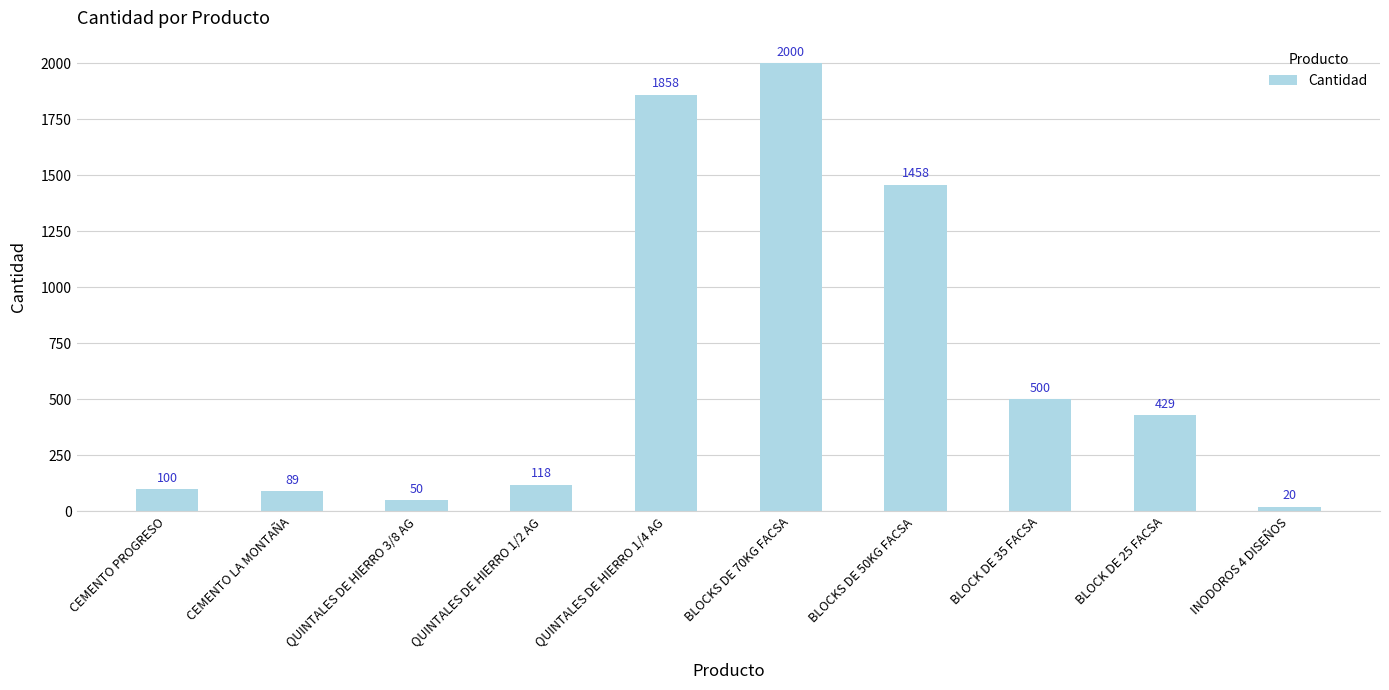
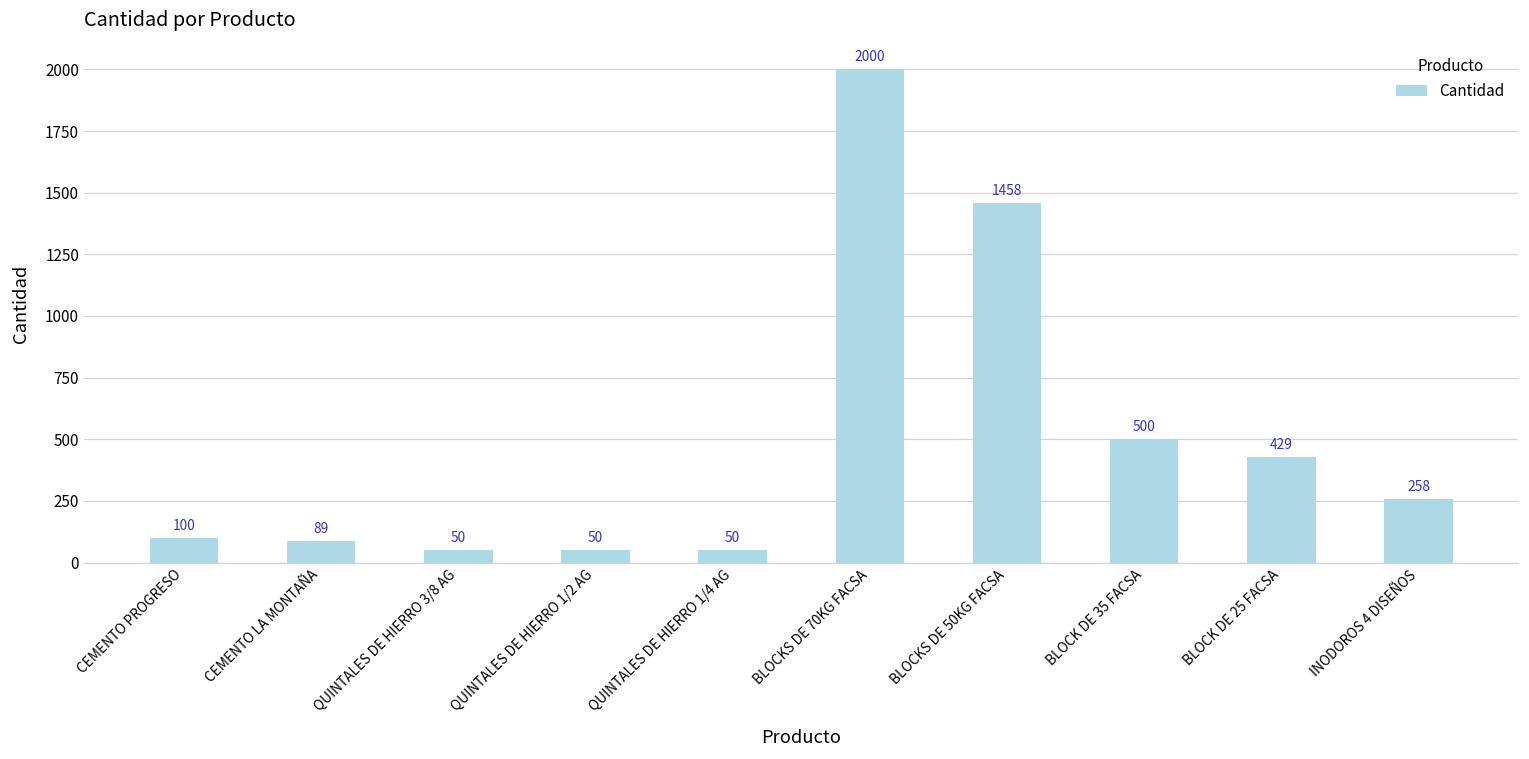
  {
    "CEMENTO PROGRESO": 100,
    "CEMENTO LA MONTAÑA": 89,
    "QUINTALES DE HIERRO 3/8 AG": 50,
-   "QUINTALES DE HIERRO 1/2 AG": 118,
-   "QUINTALES DE HIERRO 1/4 AG": 1858,
+   "QUINTALES DE HIERRO 1/2 AG": 50,
+   "QUINTALES DE HIERRO 1/4 AG": 50,
    "BLOCKS DE 70KG FACSA": 2000,
    "BLOCKS DE 50KG FACSA": 1458,
    "BLOCK DE 35 FACSA": 500,
    "BLOCK DE 25 FACSA": 429,
-   "INODOROS 4 DISEÑOS": 20
+   "INODOROS 4 DISEÑOS": 258
  }
